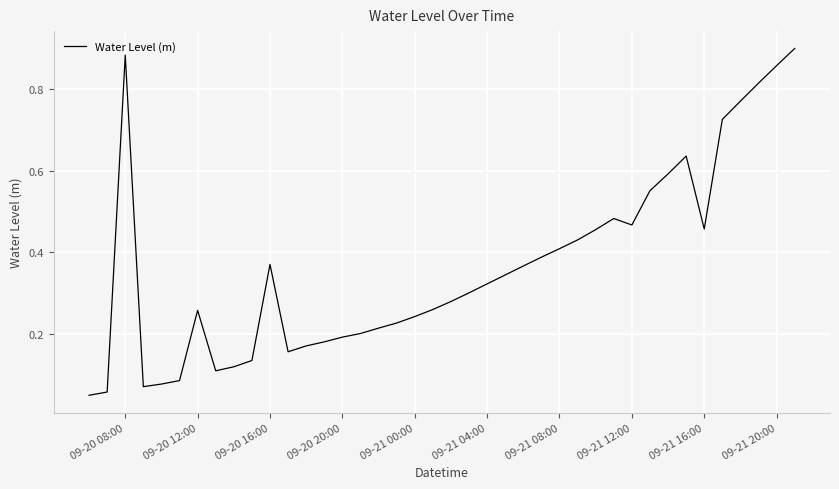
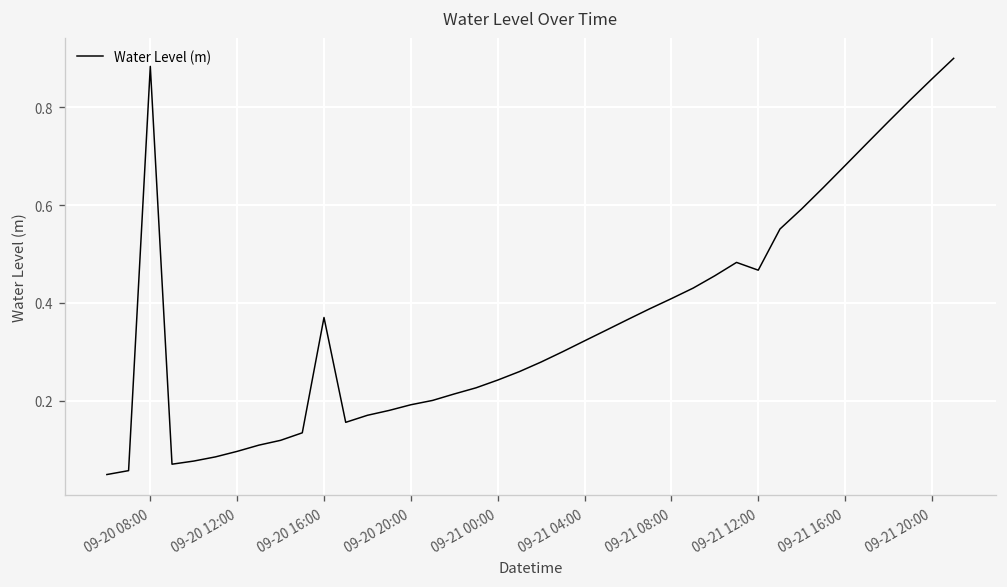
  {
    "09-20 08:00": 0.88,
-   "09-20 12:00": 0.26,
+   "09-20 12:00": 0.10,
    "09-20 16:00": 0.37,
    "09-20 20:00": 0.19,
    "09-21 00:00": 0.24,
    "09-21 04:00": 0.32,
    "09-21 08:00": 0.41,
    "09-21 12:00": 0.47,
-   "09-21 16:00": 0.46,
+   "09-21 16:00": 0.68,
    "09-21 20:00": 0.86
  }
